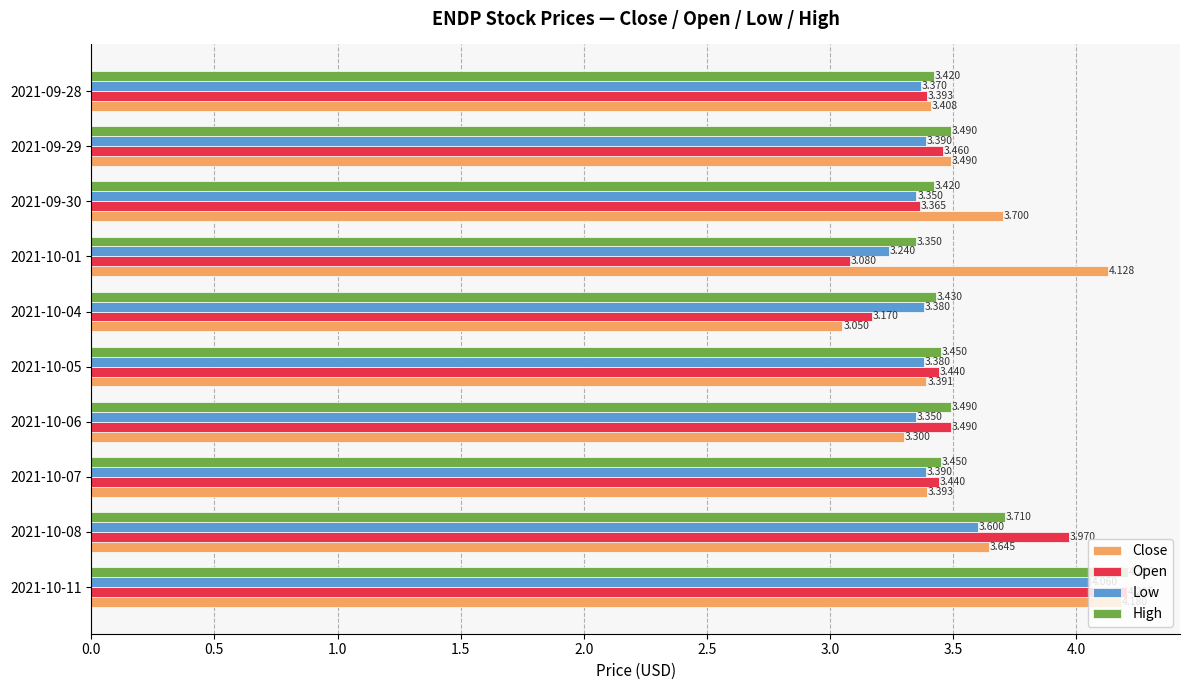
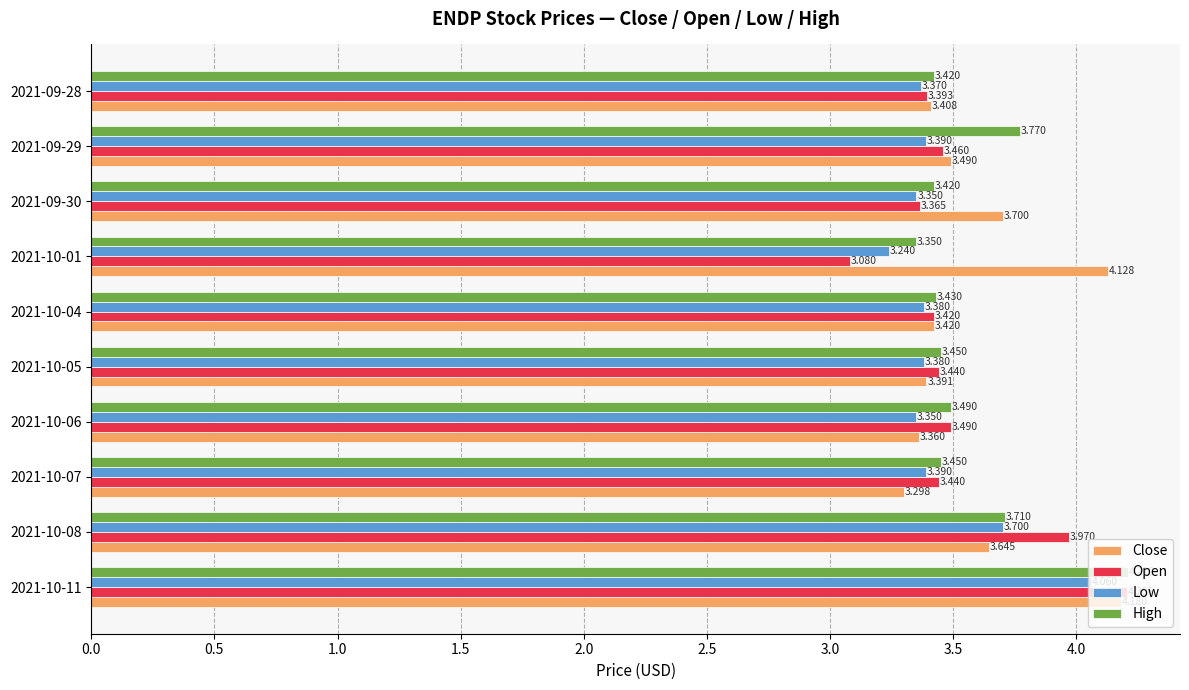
  {
    "Close": {
      "2021-09-28": 3.408,
      "2021-09-29": 3.490,
      "2021-09-30": 3.700,
      "2021-10-01": 4.128,
-     "2021-10-04": 3.050,
+     "2021-10-04": 3.420,
      "2021-10-05": 3.391,
-     "2021-10-06": 3.300,
-     "2021-10-07": 3.393,
+     "2021-10-06": 3.360,
+     "2021-10-07": 3.298,
      "2021-10-08": 3.645
    },
    "Open": {
      "2021-09-28": 3.393,
      "2021-09-29": 3.460,
      "2021-09-30": 3.365,
      "2021-10-01": 3.080,
-     "2021-10-04": 3.170,
+     "2021-10-04": 3.420,
      "2021-10-05": 3.440,
      "2021-10-06": 3.490,
      "2021-10-07": 3.440
    },
    "Low": {
      "2021-09-28": 3.370,
      "2021-09-29": 3.390,
      "2021-09-30": 3.350,
      "2021-10-01": 3.240,
      "2021-10-04": 3.380,
      "2021-10-05": 3.380,
      "2021-10-06": 3.350,
      "2021-10-07": 3.390,
-     "2021-10-08": 3.600
+     "2021-10-08": 3.700
    },
    "High": {
      "2021-09-28": 3.420,
-     "2021-09-29": 3.490,
+     "2021-09-29": 3.770,
      "2021-09-30": 3.420,
      "2021-10-01": 3.350,
      "2021-10-04": 3.430,
      "2021-10-05": 3.450,
      "2021-10-06": 3.490,
      "2021-10-07": 3.450,
      "2021-10-08": 3.710
    }
  }
